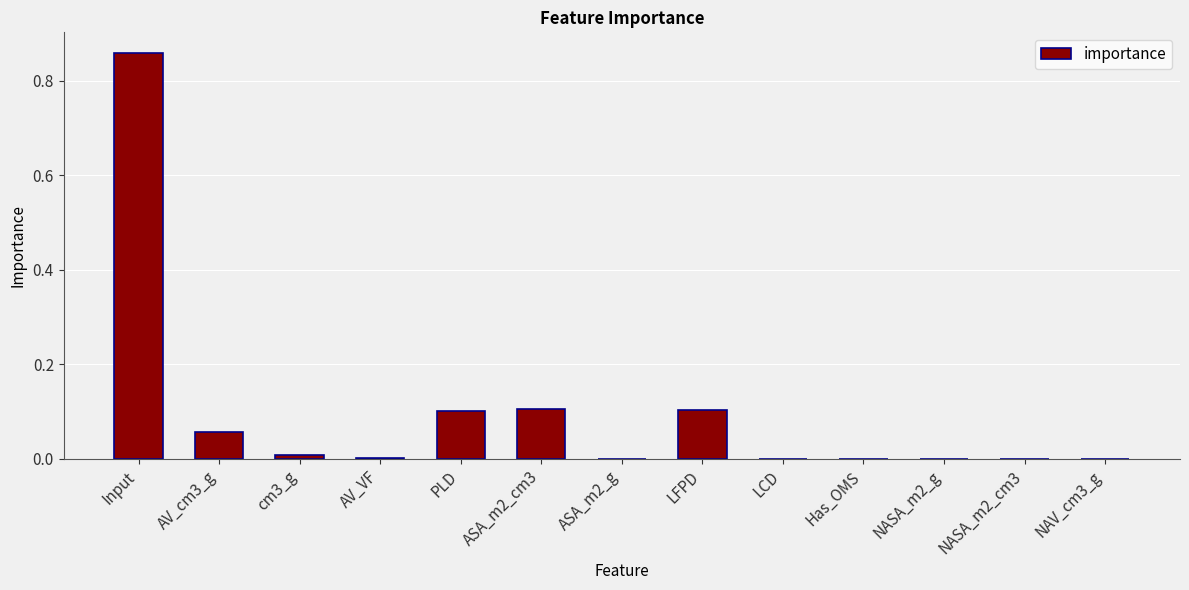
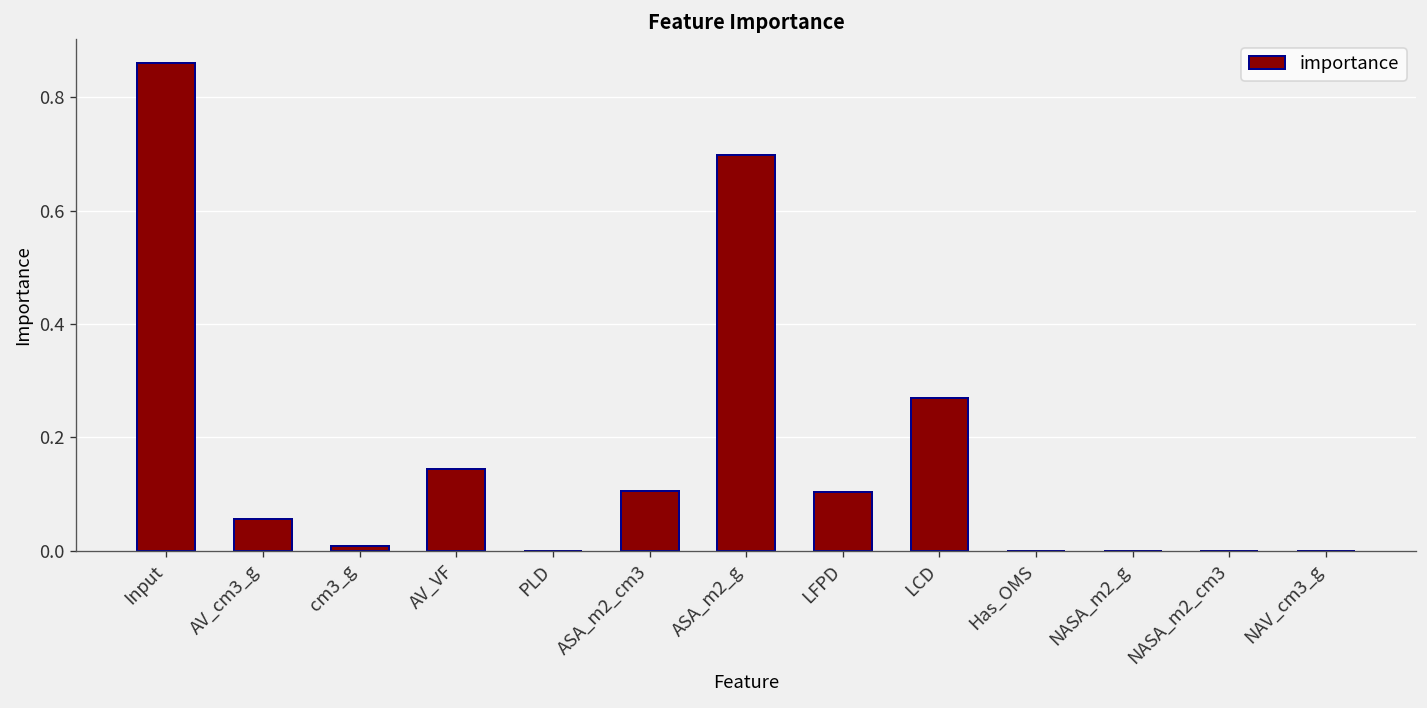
  {
    "Input": 0.86,
    "AV_cm3_g": 0.06,
    "cm3_g": 0.01,
-   "AV_VF": 0.00,
-   "PLD": 0.10,
+   "AV_VF": 0.14,
+   "PLD": 0.00,
    "ASA_m2_cm3": 0.10,
-   "ASA_m2_g": 0.00,
+   "ASA_m2_g": 0.70,
    "LFPD": 0.10,
-   "LCD": 0.00
+   "LCD": 0.27
  }
